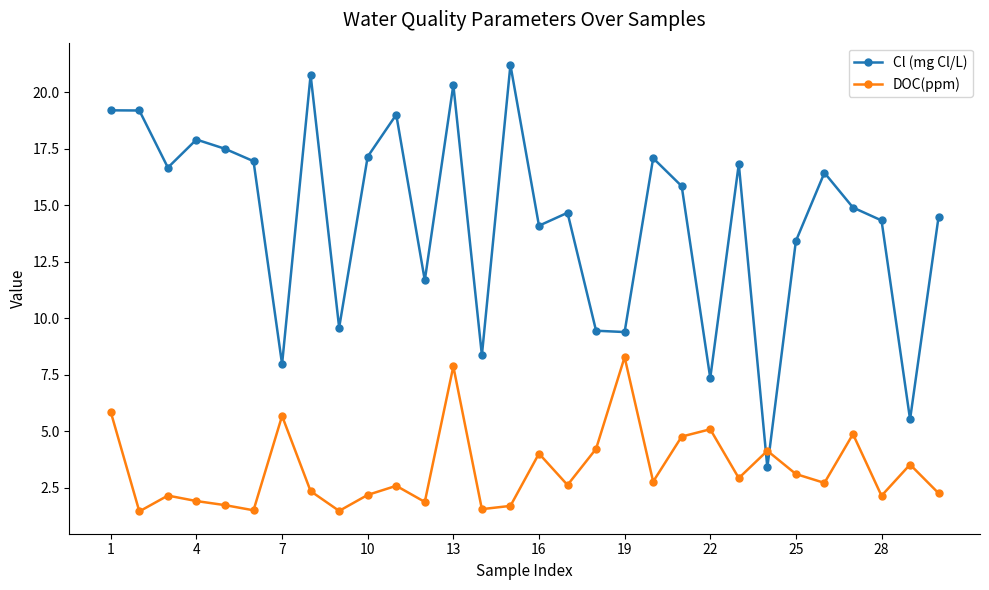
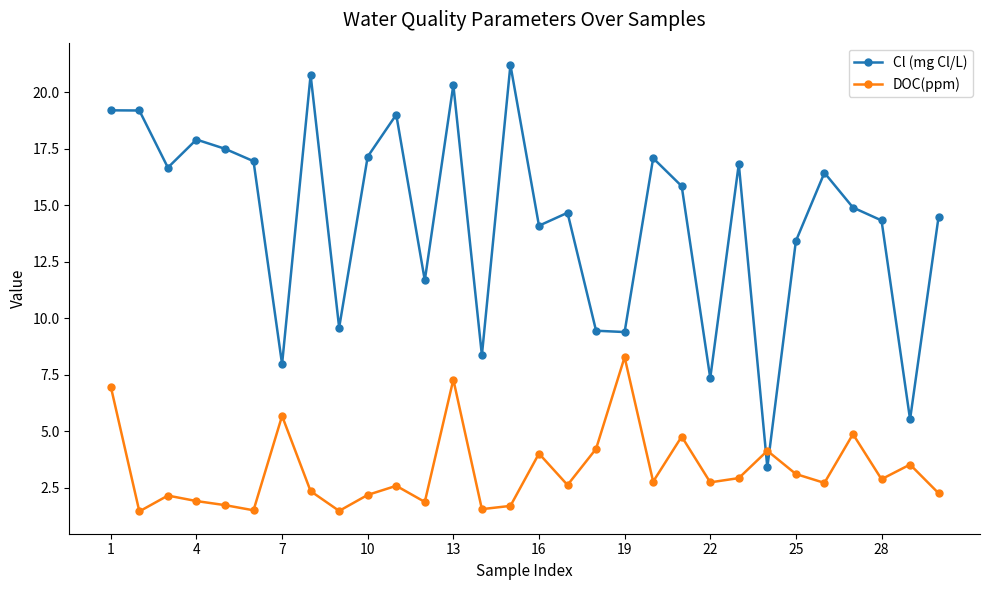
  {
    "Cl (mg Cl/L)": {
      "1": 19.2,
      "4": 17.9,
      "7": 8.0,
      "10": 17.2,
      "13": 20.3,
      "16": 14.1,
      "19": 9.4,
      "22": 7.4,
      "25": 13.4,
      "28": 14.3
    },
    "DOC(ppm)": {
-     "1": 5.8,
+     "1": 7.0,
      "4": 1.9,
      "7": 5.7,
      "10": 2.2,
-     "13": 7.9,
+     "13": 7.3,
      "16": 4.0,
      "19": 8.3,
-     "22": 5.1,
+     "22": 2.7,
      "25": 3.1,
-     "28": 2.1
+     "28": 2.9
    }
  }
